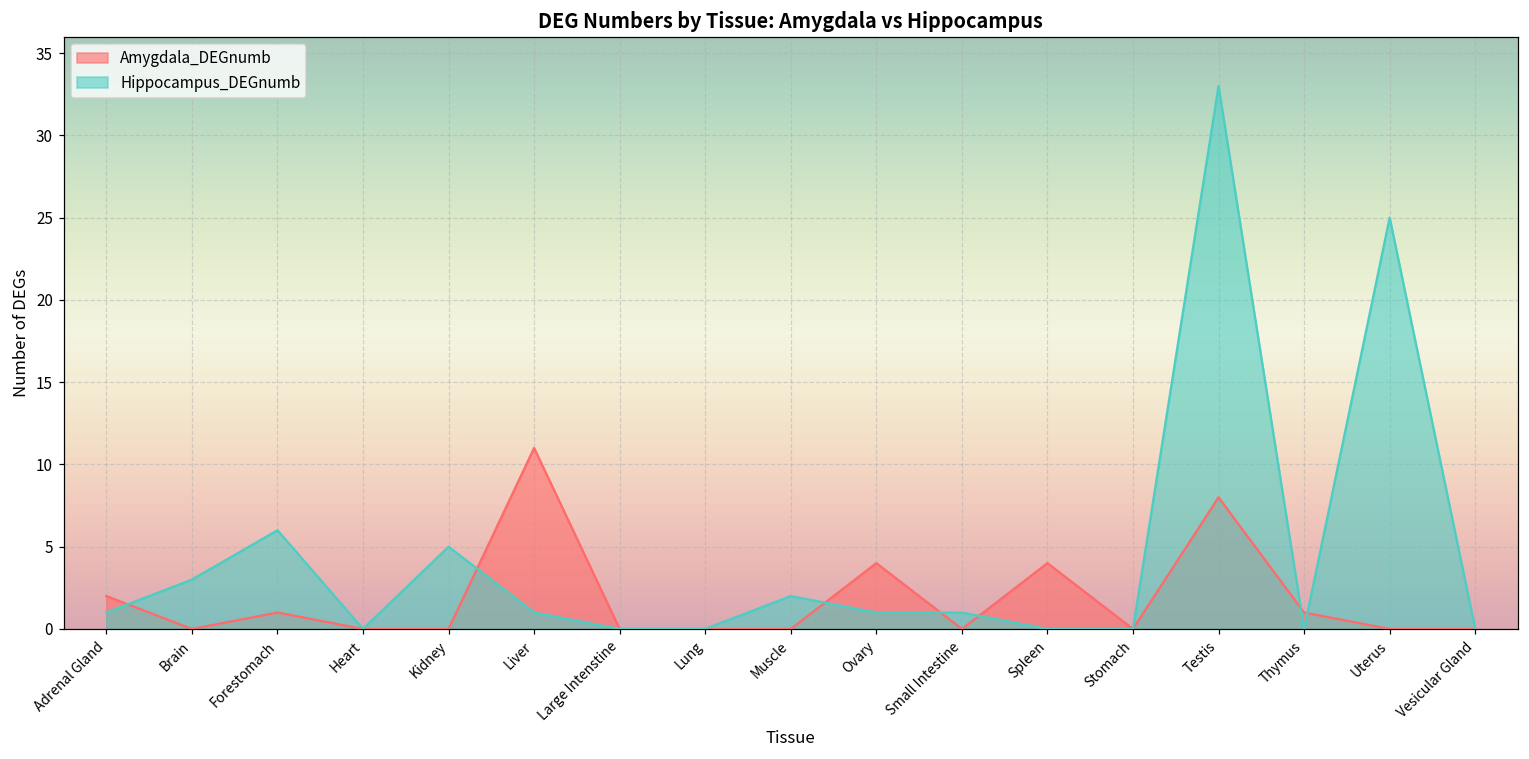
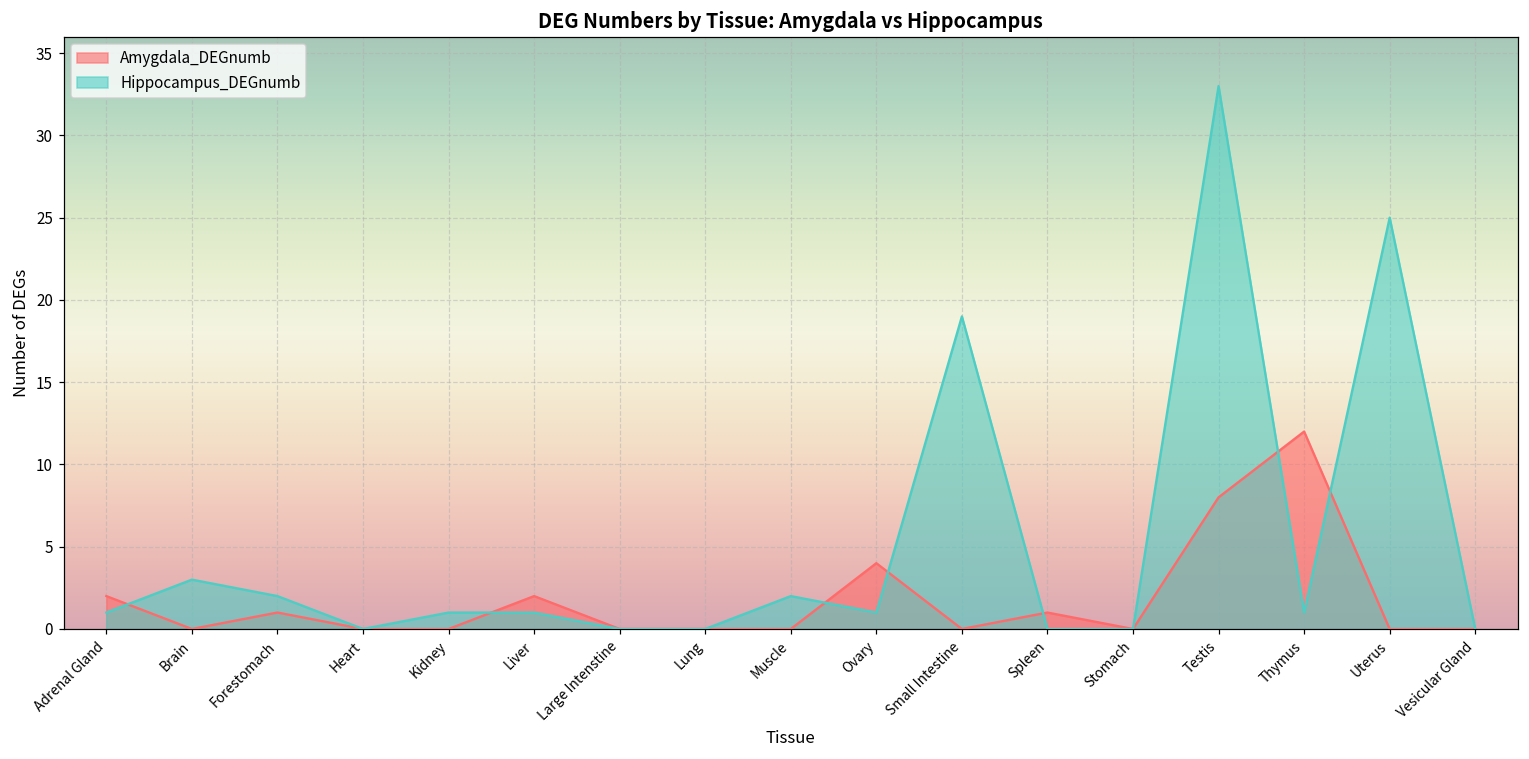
  {
    "Amygdala_DEGnumb": {
      "Adrenal Gland": 2,
      "Brain": 0,
      "Forestomach": 1,
      "Kidney": 0,
-     "Liver": 11,
+     "Liver": 2,
      "Muscle": 0,
      "Ovary": 4,
      "Small Intestine": 0,
-     "Spleen": 4,
+     "Spleen": 1,
      "Testis": 8,
-     "Thymus": 1,
+     "Thymus": 12,
      "Uterus": 0
    },
    "Hippocampus_DEGnumb": {
      "Adrenal Gland": 1,
      "Brain": 3,
-     "Forestomach": 6,
-     "Kidney": 5,
+     "Forestomach": 2,
+     "Kidney": 1,
      "Liver": 1,
      "Muscle": 2,
      "Ovary": 1,
-     "Small Intestine": 1,
+     "Small Intestine": 19,
      "Spleen": 0,
      "Testis": 33,
-     "Thymus": 0,
+     "Thymus": 1,
      "Uterus": 25
    }
  }
